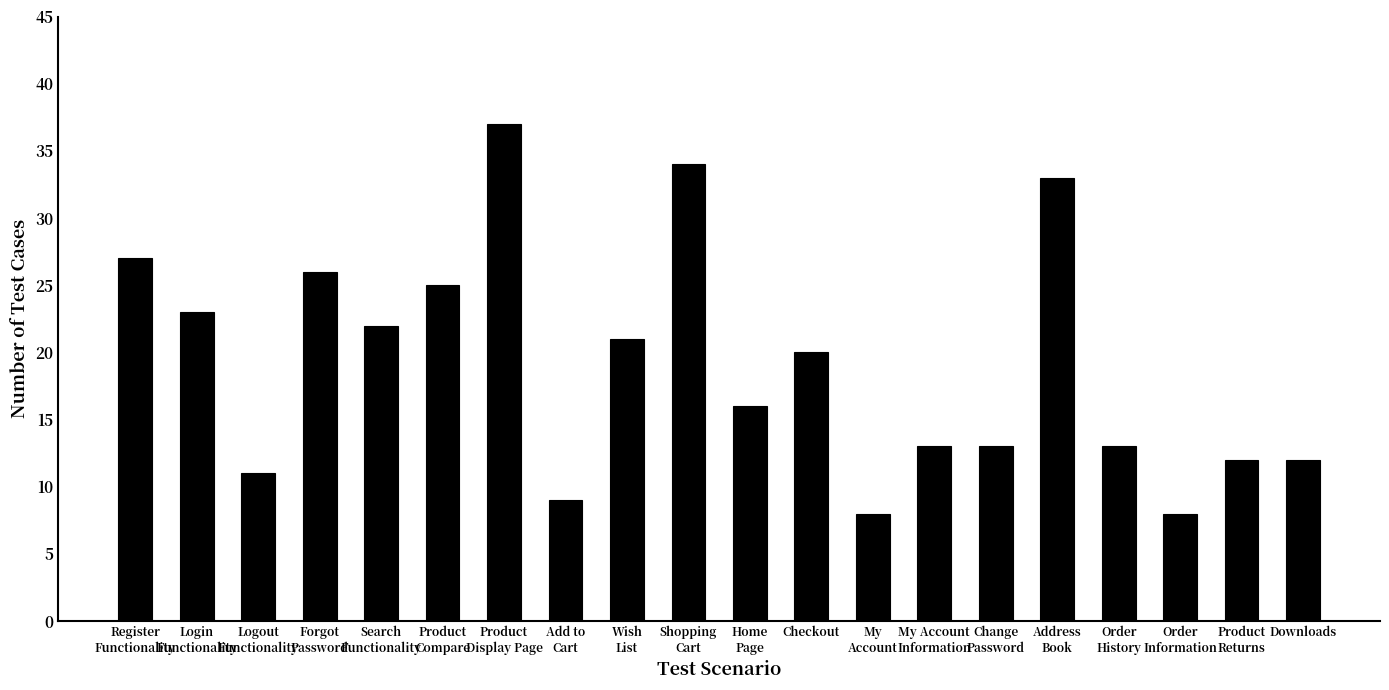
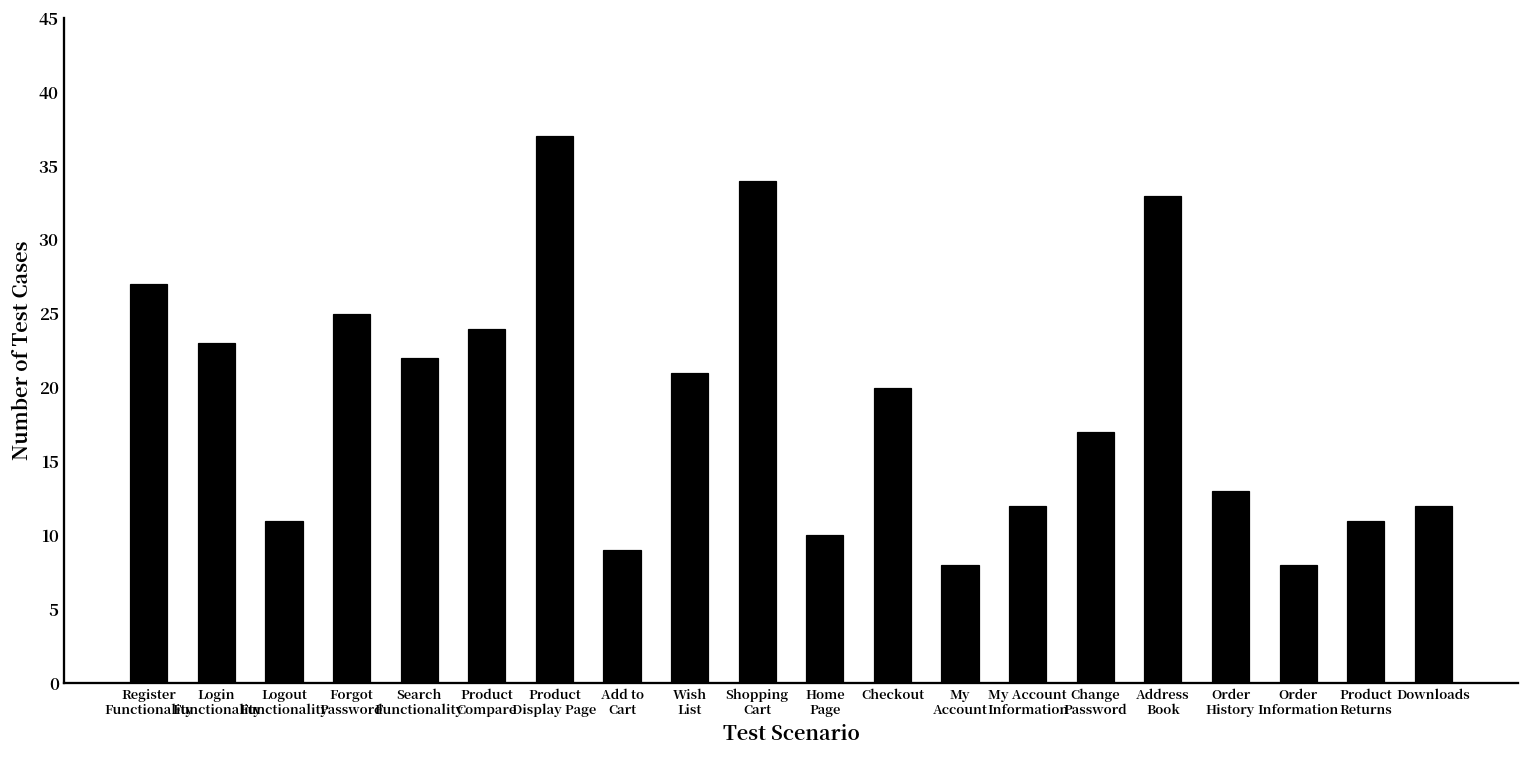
  {
-   "Forgot Password": 26,
+   "Forgot Password": 25,
    "Search Functionality": 22,
-   "Product Compare": 25,
+   "Product Compare": 24,
    "Product Display Page": 37,
    "Add to Cart": 9,
    "Wish List": 21,
    "Shopping Cart": 34,
-   "Home Page": 16,
+   "Home Page": 10,
    "Checkout": 20,
    "My Account": 8,
-   "My Account Information": 13,
-   "Change Password": 13,
+   "My Account Information": 12,
+   "Change Password": 17,
    "Address Book": 33,
    "Order History": 13,
    "Order Information": 8,
-   "Product Returns": 12,
+   "Product Returns": 11,
    "Downloads": 12
  }
